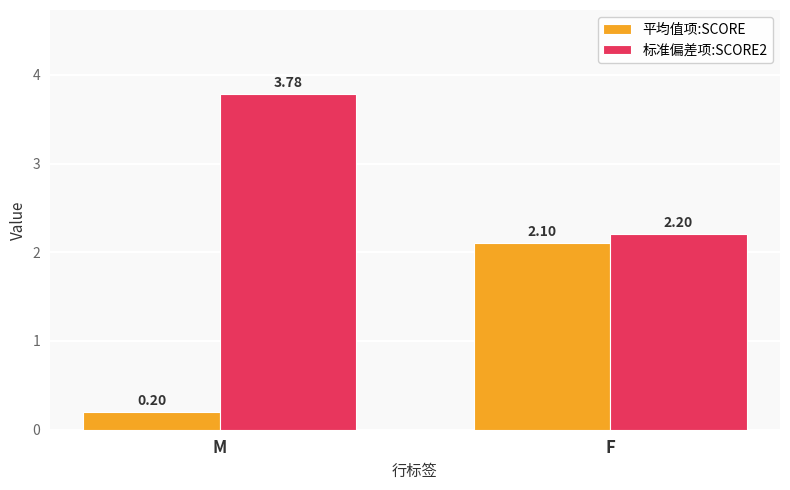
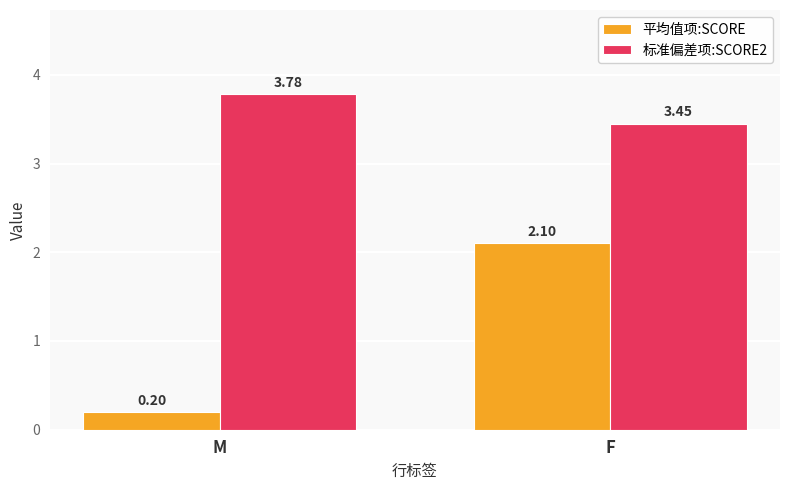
  {
    "平均值项:SCORE": {
      "M": 0.20,
      "F": 2.10
    },
    "标准偏差项:SCORE2": {
      "M": 3.78,
-     "F": 2.20
+     "F": 3.45
    }
  }
